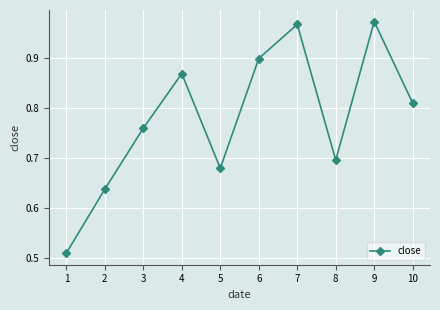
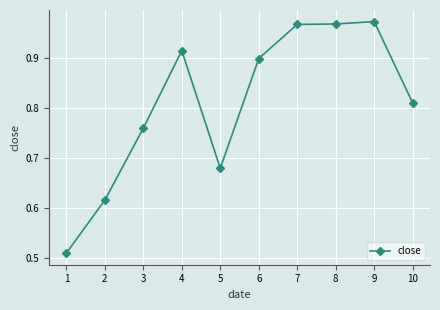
  {
    "1": 0.51,
-   "2": 0.64,
+   "2": 0.62,
    "3": 0.76,
-   "4": 0.87,
+   "4": 0.91,
    "5": 0.68,
    "6": 0.90,
    "7": 0.97,
-   "8": 0.70,
+   "8": 0.97,
    "9": 0.97,
    "10": 0.81
  }
